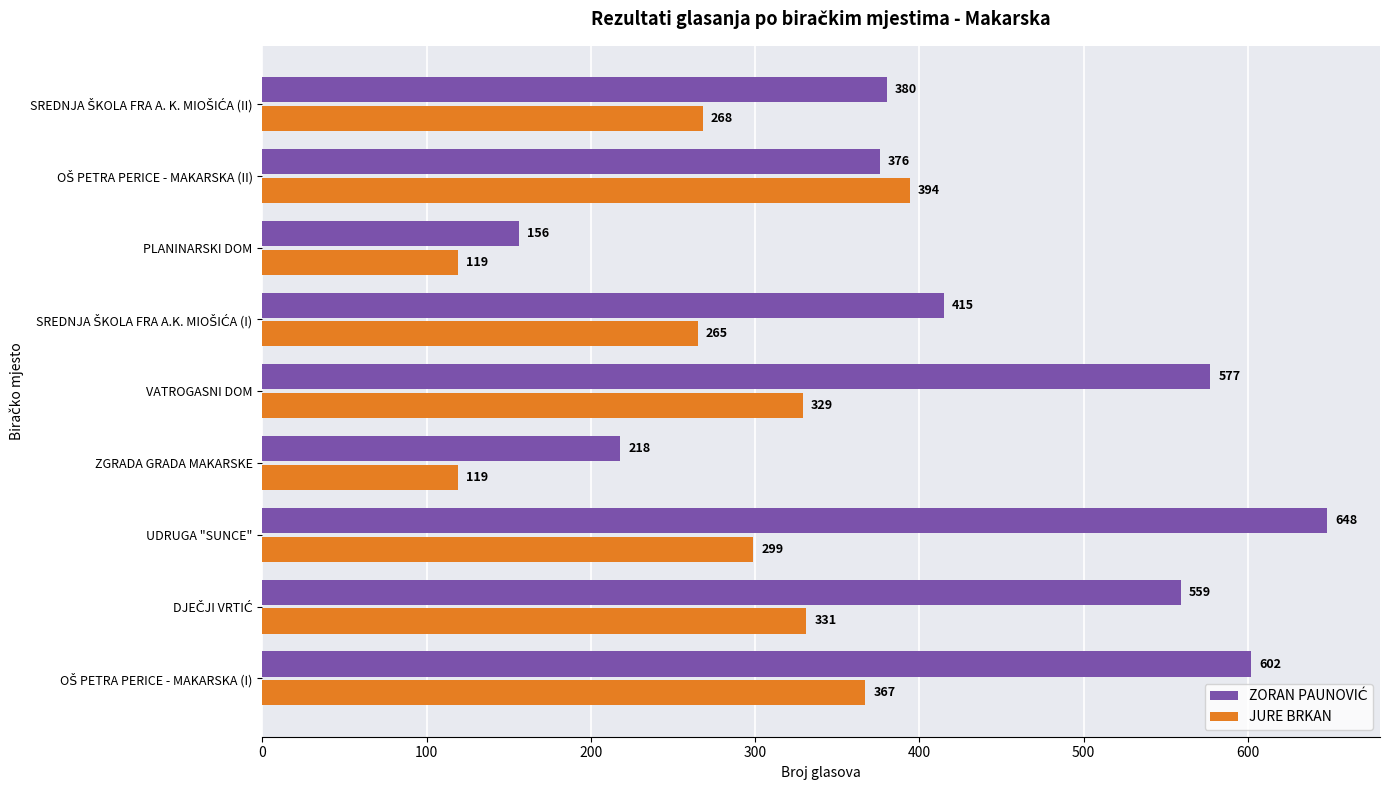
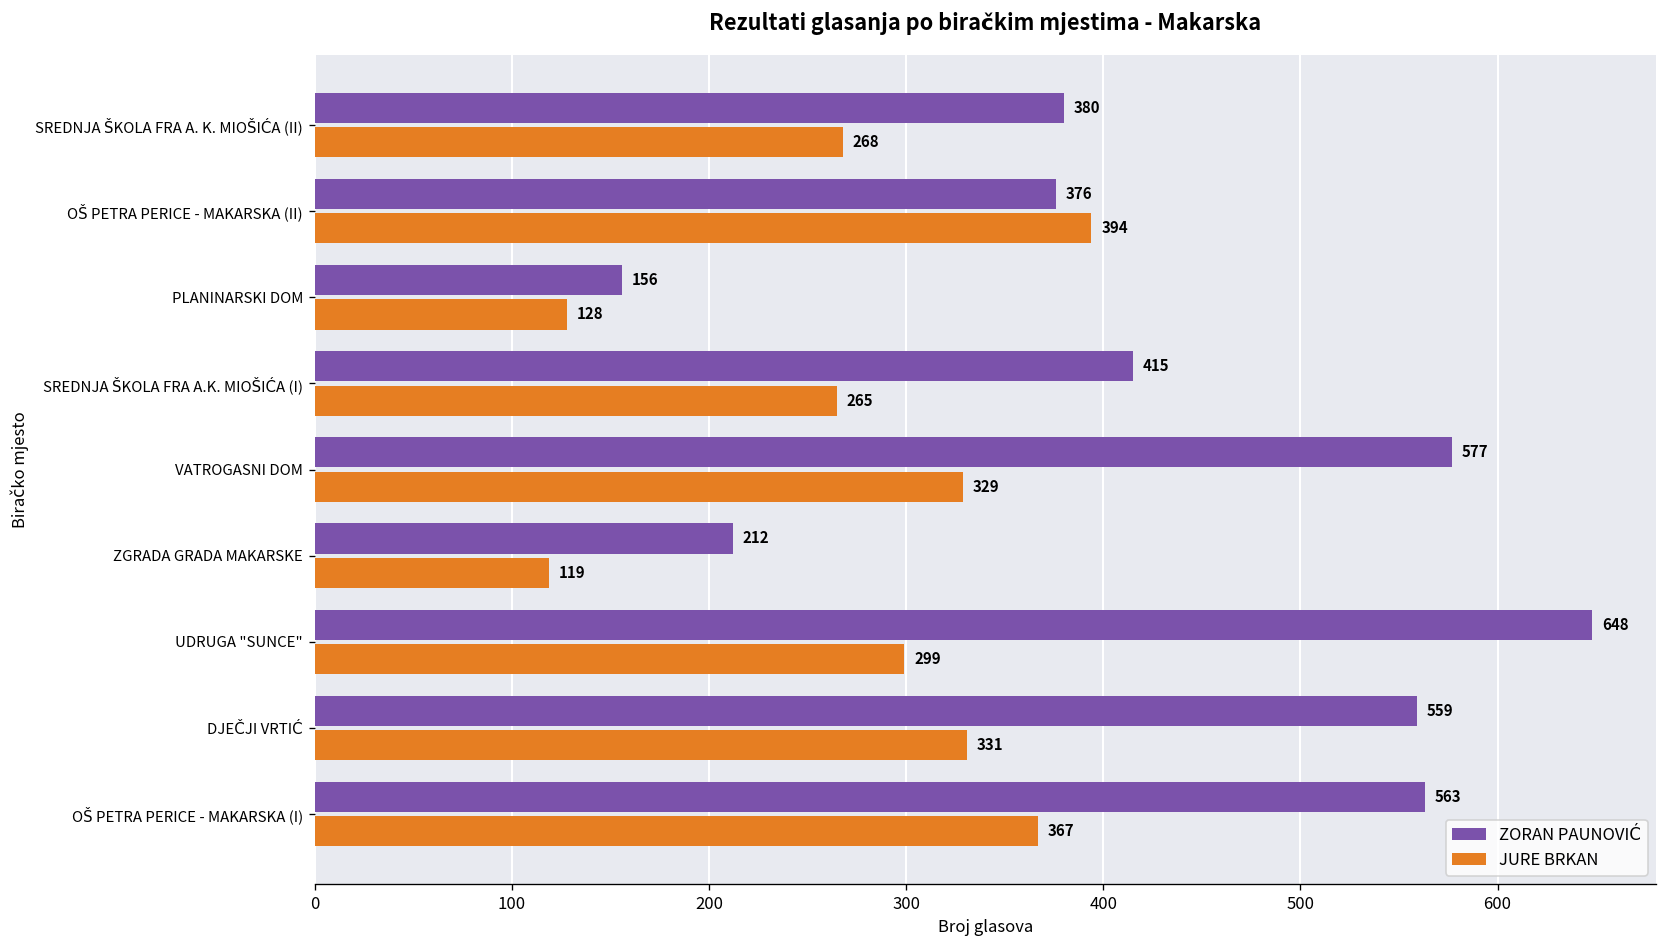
  {
    "ZORAN PAUNOVIĆ": {
      "SREDNJA ŠKOLA FRA A. K. MIOŠIĆA (II)": 380,
      "OŠ PETRA PERICE - MAKARSKA (II)": 376,
      "PLANINARSKI DOM": 156,
      "SREDNJA ŠKOLA FRA A.K. MIOŠIĆA (I)": 415,
      "VATROGASNI DOM": 577,
-     "ZGRADA GRADA MAKARSKE": 218,
+     "ZGRADA GRADA MAKARSKE": 212,
      "UDRUGA \"SUNCE\"": 648,
      "DJEČJI VRTIĆ": 559,
-     "OŠ PETRA PERICE - MAKARSKA (I)": 602
+     "OŠ PETRA PERICE - MAKARSKA (I)": 563
    },
    "JURE BRKAN": {
      "SREDNJA ŠKOLA FRA A. K. MIOŠIĆA (II)": 268,
      "OŠ PETRA PERICE - MAKARSKA (II)": 394,
-     "PLANINARSKI DOM": 119,
+     "PLANINARSKI DOM": 128,
      "SREDNJA ŠKOLA FRA A.K. MIOŠIĆA (I)": 265,
      "VATROGASNI DOM": 329,
      "ZGRADA GRADA MAKARSKE": 119,
      "UDRUGA \"SUNCE\"": 299,
      "DJEČJI VRTIĆ": 331,
      "OŠ PETRA PERICE - MAKARSKA (I)": 367
    }
  }
